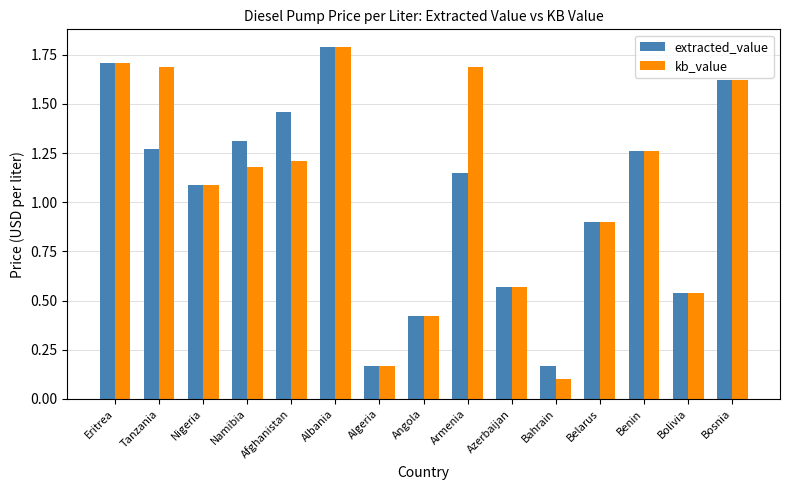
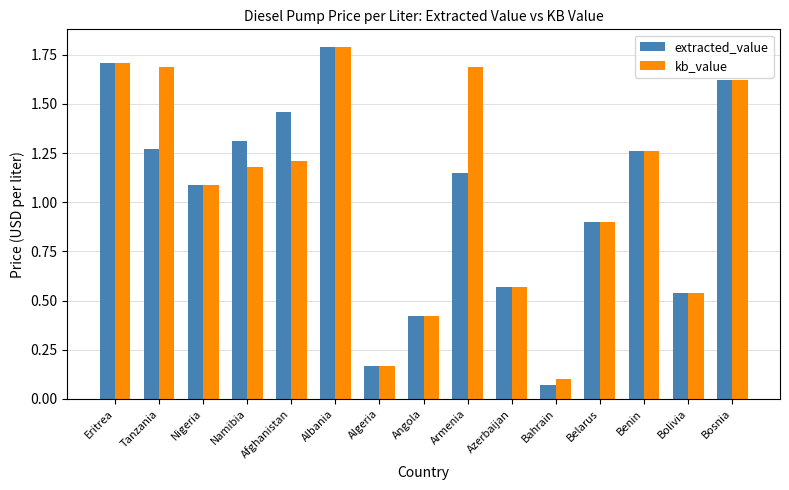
  {
    "extracted_value": {
      "Eritrea": 1.71,
      "Tanzania": 1.27,
      "Nigeria": 1.09,
      "Namibia": 1.31,
      "Afghanistan": 1.46,
      "Albania": 1.79,
      "Algeria": 0.17,
      "Angola": 0.42,
      "Armenia": 1.15,
      "Azerbaijan": 0.57,
-     "Bahrain": 0.17,
+     "Bahrain": 0.07,
      "Belarus": 0.90,
      "Benin": 1.26,
      "Bolivia": 0.54,
      "Bosnia": 1.62
    },
    "kb_value": {
      "Eritrea": 1.71,
      "Tanzania": 1.69,
      "Nigeria": 1.09,
      "Namibia": 1.18,
      "Afghanistan": 1.21,
      "Albania": 1.79,
      "Algeria": 0.17,
      "Angola": 0.42,
      "Armenia": 1.69,
      "Azerbaijan": 0.57,
      "Bahrain": 0.10,
      "Belarus": 0.90,
      "Benin": 1.26,
      "Bolivia": 0.54,
      "Bosnia": 1.62
    }
  }
